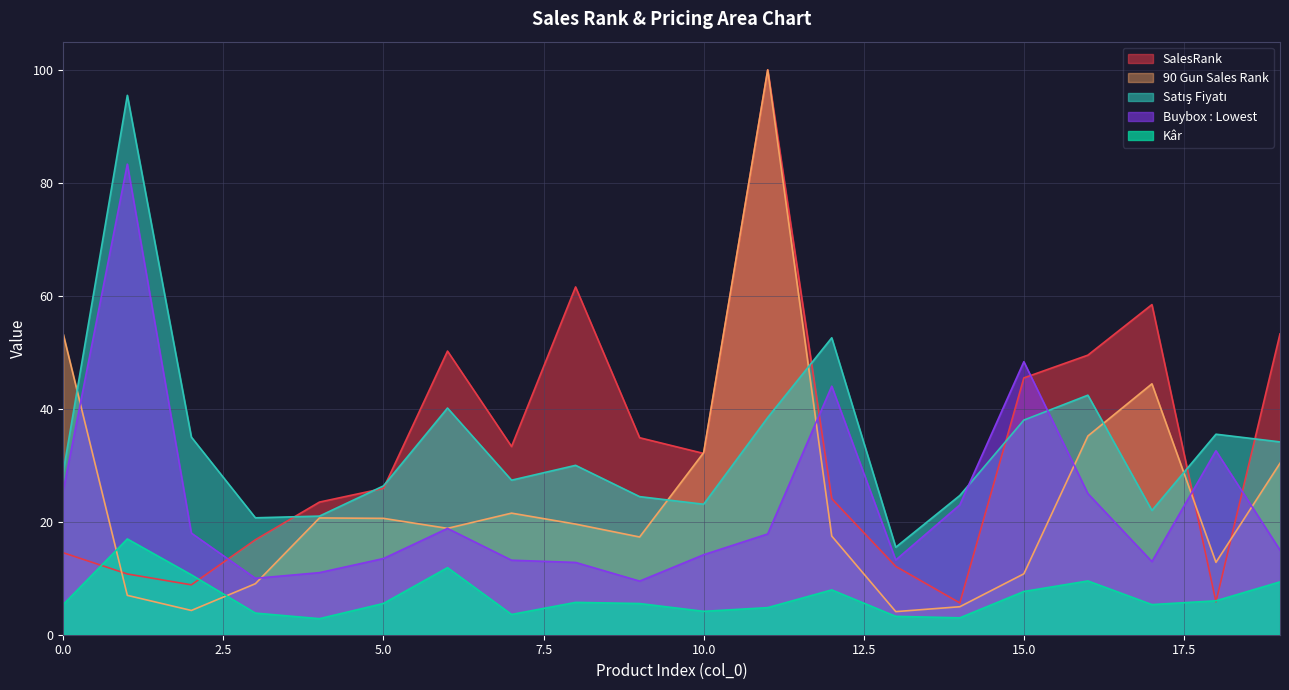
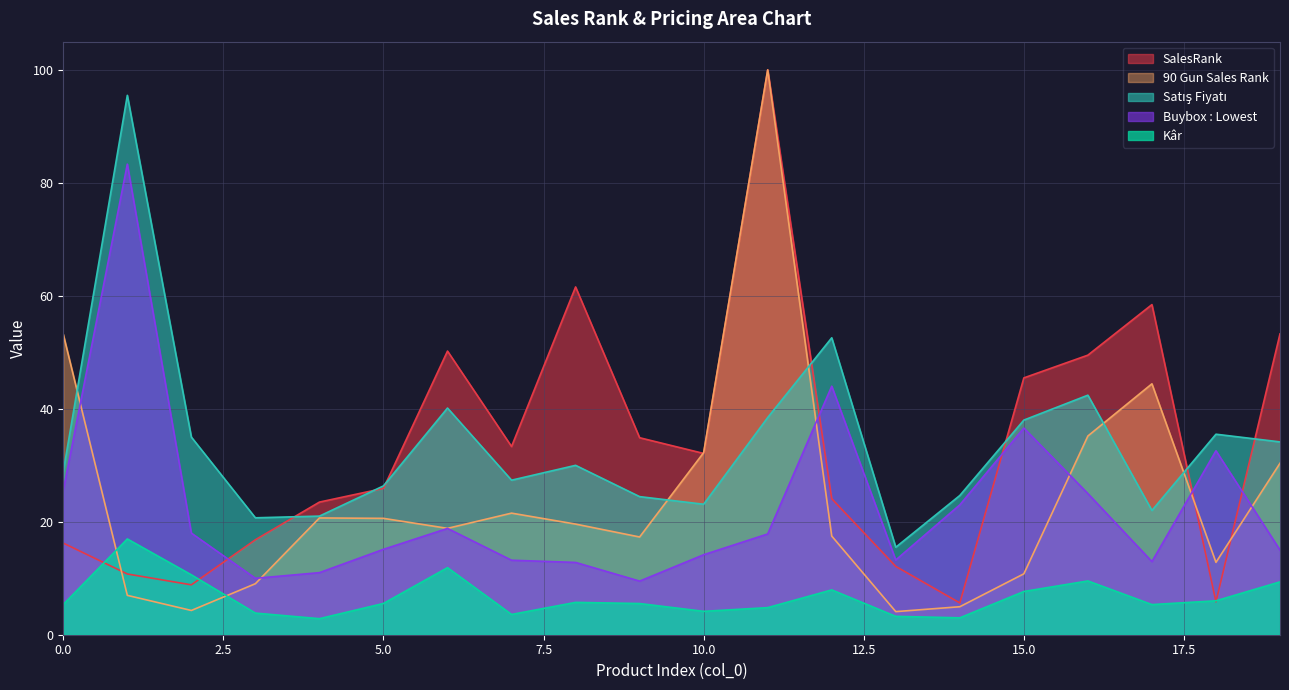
  {
    "SalesRank": {
-     "0.0": 15,
+     "0.0": 16,
      "15.0": 45
    },
    "90 Gun Sales Rank": {
      "0.0": 53,
      "5.0": 21,
      "15.0": 11
    },
    "Buybox : Lowest": {
      "0.0": 26,
-     "5.0": 13,
+     "5.0": 15,
      "10.0": 14,
-     "15.0": 48
+     "15.0": 37
    }
  }
